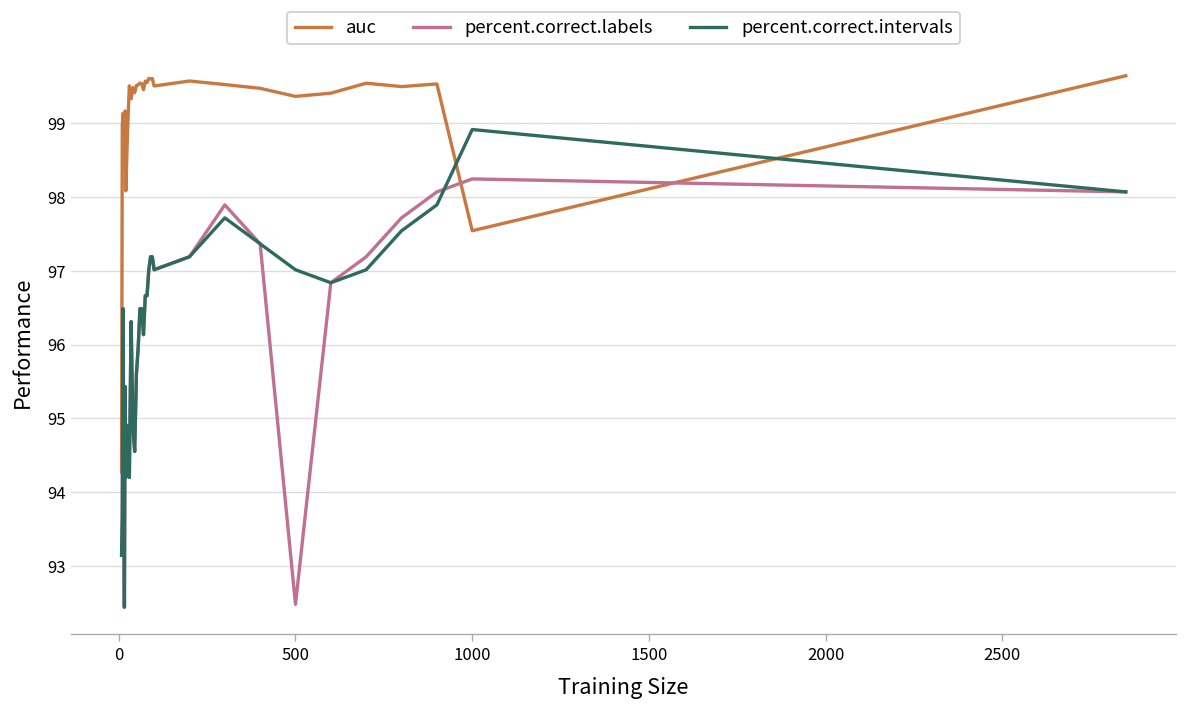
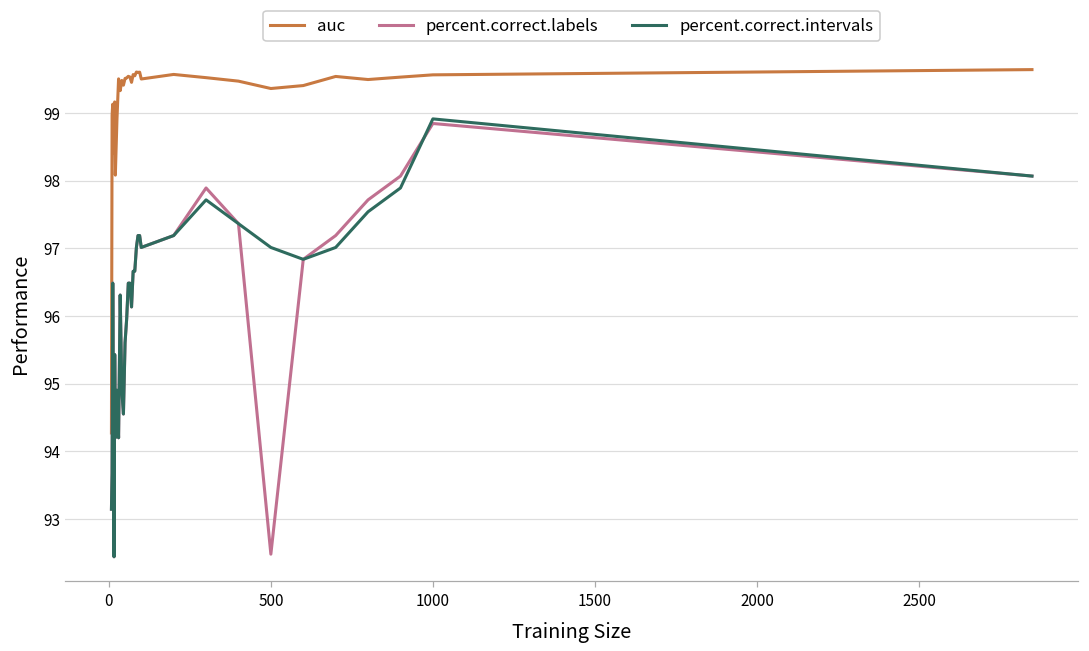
  {
    "auc": {
      "500": 99.4,
-     "1000": 97.5
+     "1000": 99.6
    },
    "percent.correct.labels": {
      "500": 92.5,
-     "1000": 98.2
+     "1000": 98.8
    },
    "percent.correct.intervals": {
      "500": 97.0,
      "1000": 98.9
    }
  }
